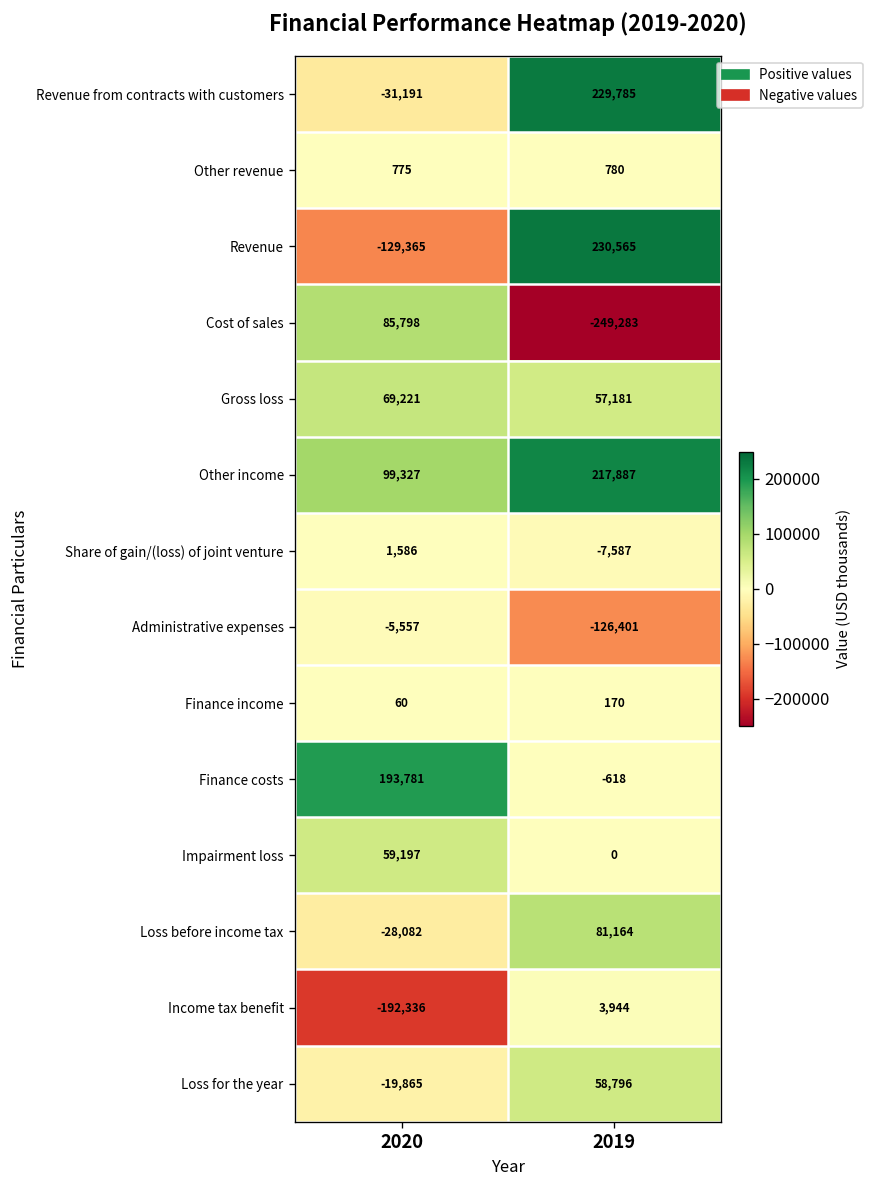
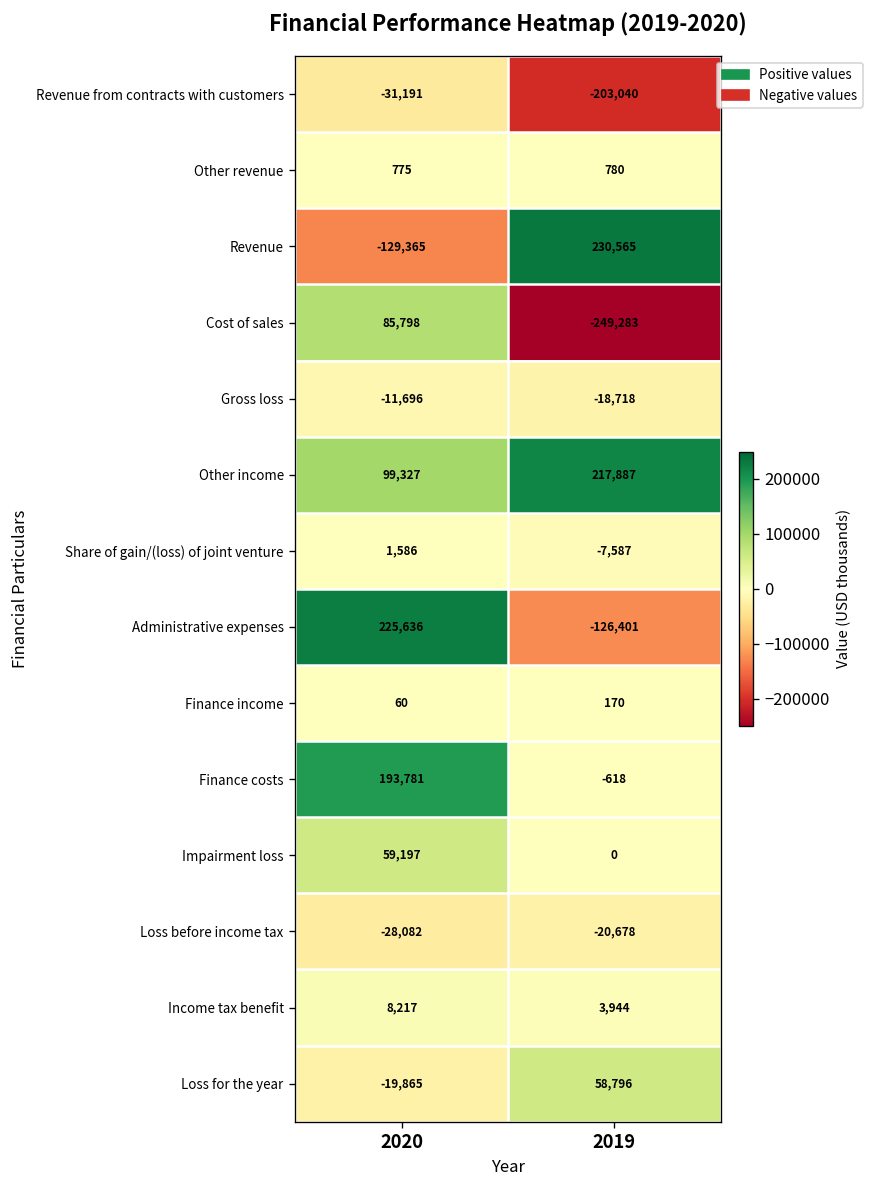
  {
    "Revenue from contracts with customers": {
      "2020": "-31,191",
-     "2019": "229,785"
+     "2019": "-203,040"
    },
    "Other revenue": {
      "2020": "775",
      "2019": "780"
    },
    "Revenue": {
      "2020": "-129,365",
      "2019": "230,565"
    },
    "Cost of sales": {
      "2020": "85,798",
      "2019": "-249,283"
    },
    "Gross loss": {
-     "2020": "69,221",
-     "2019": "57,181"
+     "2020": "-11,696",
+     "2019": "-18,718"
    },
    "Other income": {
      "2020": "99,327",
      "2019": "217,887"
    },
    "Share of gain/(loss) of joint venture": {
      "2020": "1,586",
      "2019": "-7,587"
    },
    "Administrative expenses": {
-     "2020": "-5,557",
+     "2020": "225,636",
      "2019": "-126,401"
    },
    "Finance income": {
      "2020": "60",
      "2019": "170"
    },
    "Finance costs": {
      "2020": "193,781",
      "2019": "-618"
    },
    "Impairment loss": {
      "2020": "59,197",
      "2019": "0"
    },
    "Loss before income tax": {
      "2020": "-28,082",
-     "2019": "81,164"
+     "2019": "-20,678"
    },
    "Income tax benefit": {
-     "2020": "-192,336",
+     "2020": "8,217",
      "2019": "3,944"
    },
    "Loss for the year": {
      "2020": "-19,865",
      "2019": "58,796"
    }
  }
